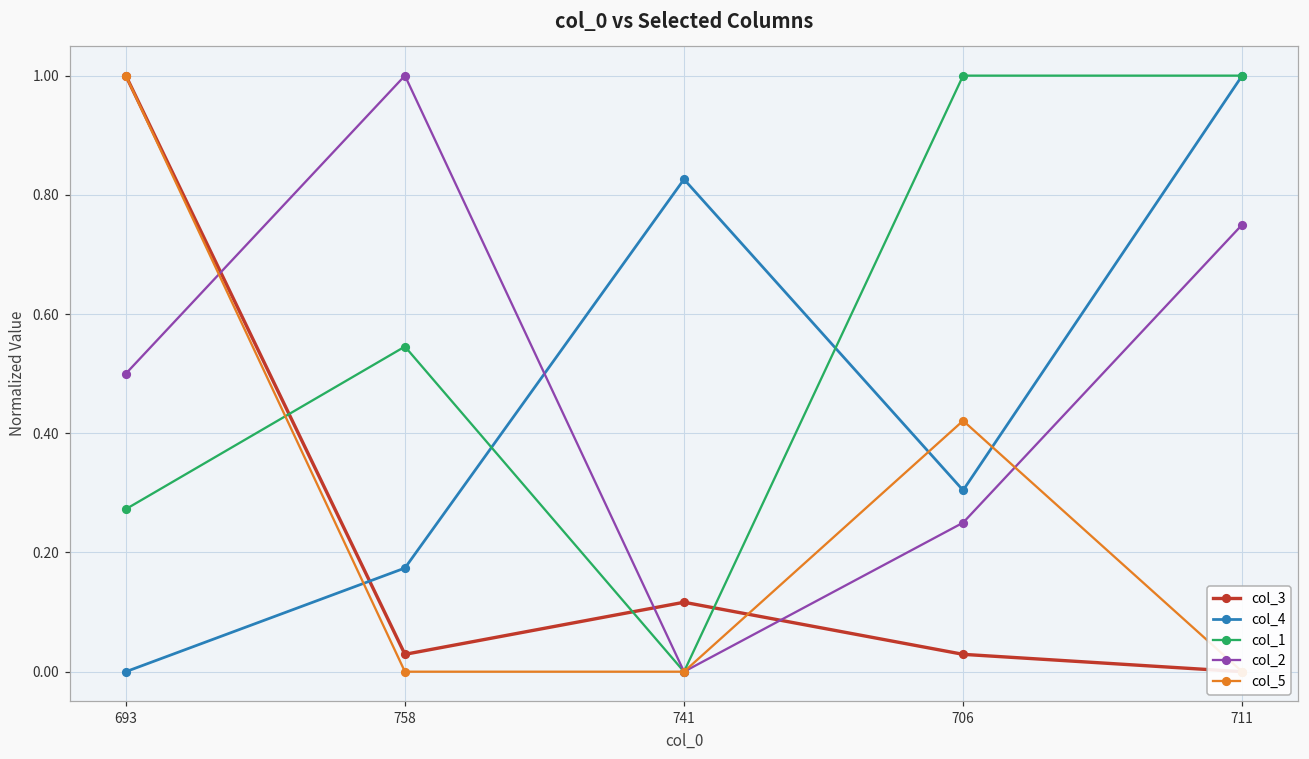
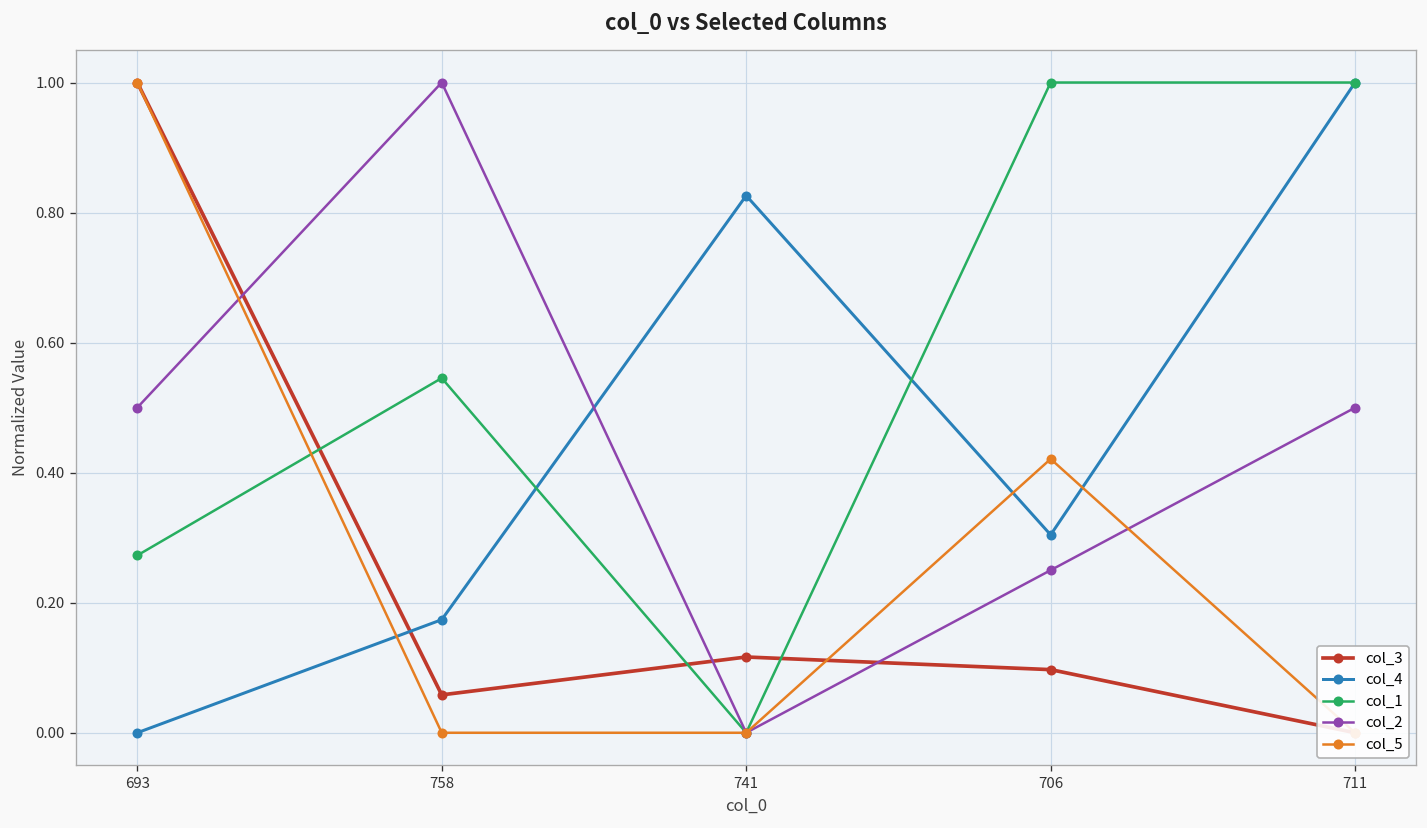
  {
    "col_3": {
-     "758": 0.03,
+     "758": 0.06,
      "741": 0.12,
-     "706": 0.03
+     "706": 0.10
    },
    "col_4": {
      "693": 0.00,
      "758": 0.17,
      "741": 0.83,
      "706": 0.30
    },
    "col_1": {
      "693": 0.27,
      "758": 0.55,
      "706": 1.00
    },
    "col_2": {
      "693": 0.50,
      "758": 1.00,
      "706": 0.25,
-     "711": 0.75
+     "711": 0.50
    },
    "col_5": {
      "758": 0.00,
      "706": 0.42
    }
  }
